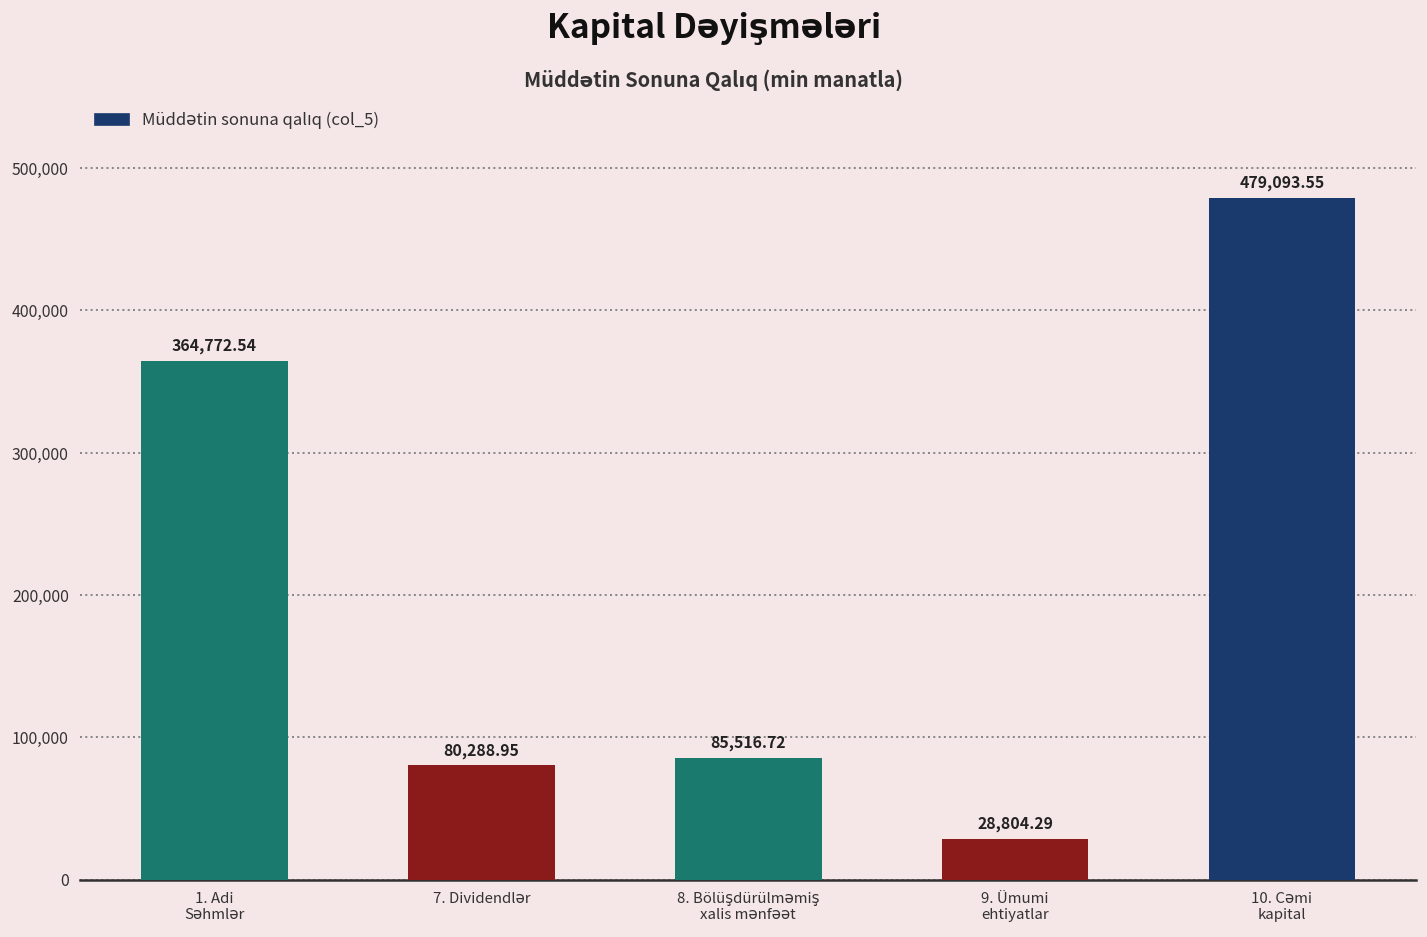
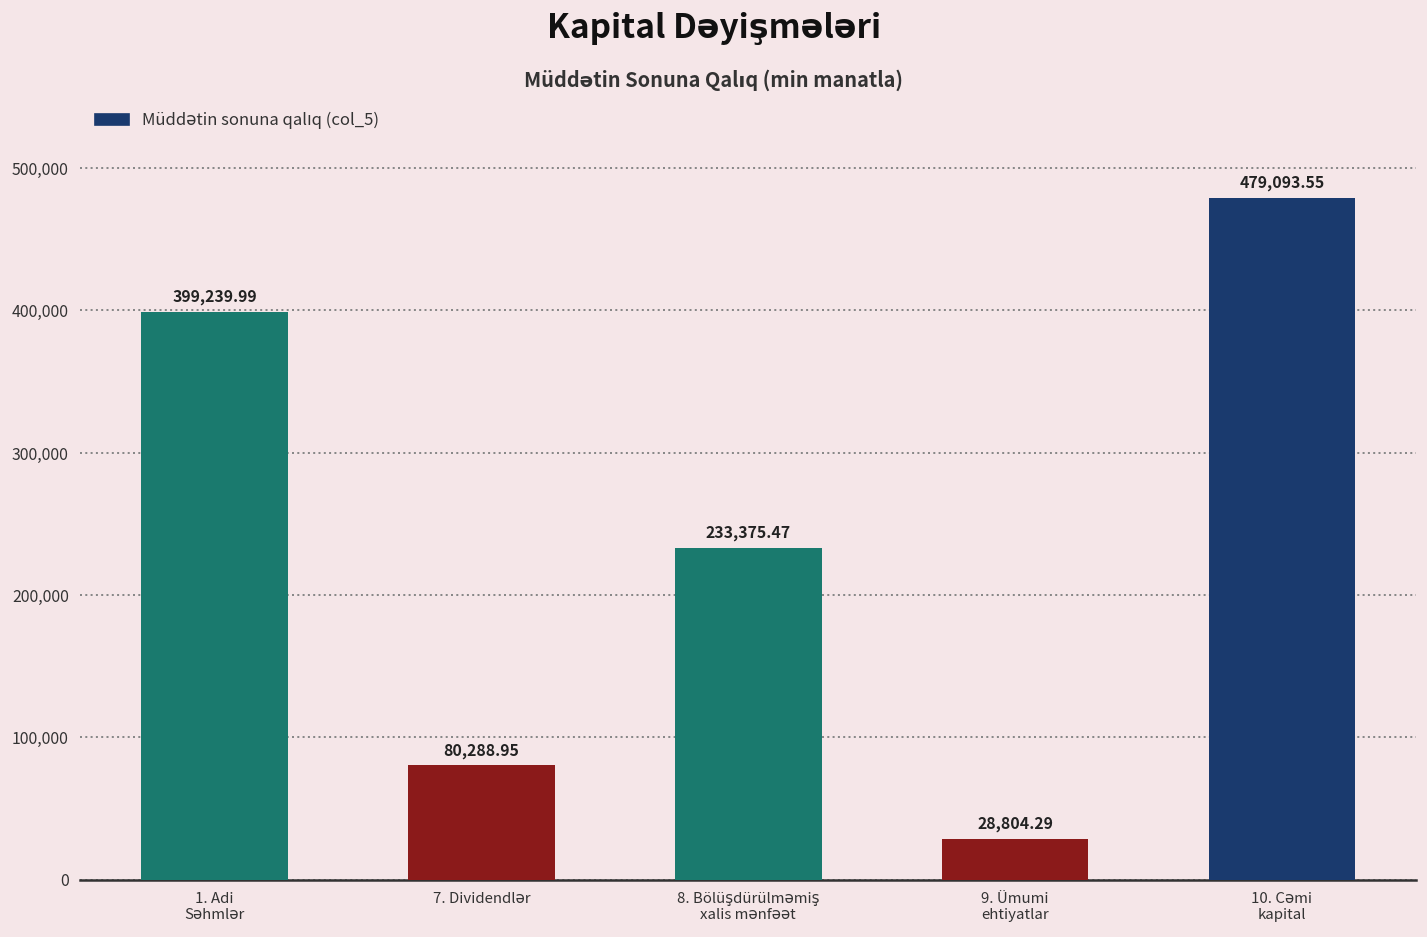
  {
-   "1. Adi Səhmlər": "364,772.54",
+   "1. Adi Səhmlər": "399,239.99",
    "7. Dividendlər": "80,288.95",
-   "8. Bölüşdürülməmiş xalis mənfəət": "85,516.72",
+   "8. Bölüşdürülməmiş xalis mənfəət": "233,375.47",
    "9. Ümumi ehtiyatlar": "28,804.29",
    "10. Cəmi kapital": "479,093.55"
  }
